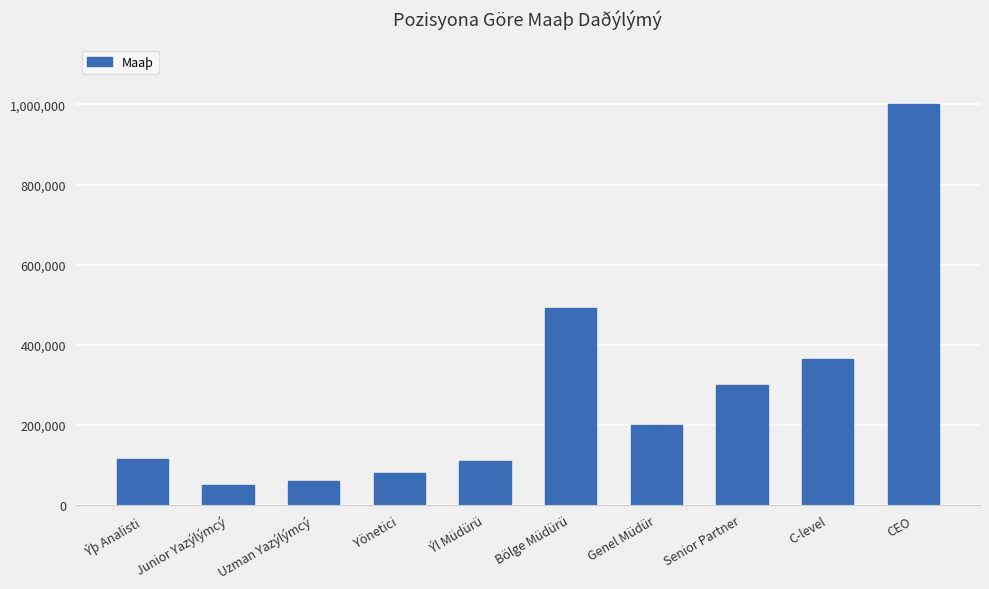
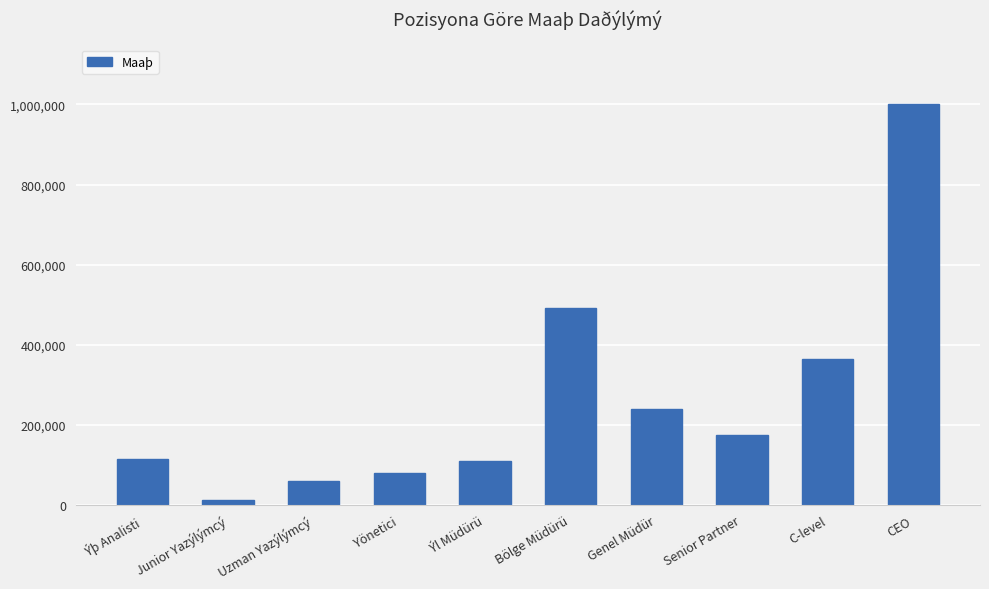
  {
    "Ýþ Analisti": "110,000",
-   "Junior Yazýlýmcý": "50,000",
+   "Junior Yazýlýmcý": "10,000",
    "Uzman Yazýlýmcý": "60,000",
    "Yönetici": "80,000",
    "Ýl Müdürü": "110,000",
    "Bölge Müdürü": "490,000",
-   "Genel Müdür": "200,000",
-   "Senior Partner": "300,000",
+   "Genel Müdür": "240,000",
+   "Senior Partner": "170,000",
    "C-level": "360,000",
    "CEO": "1,000,000"
  }
